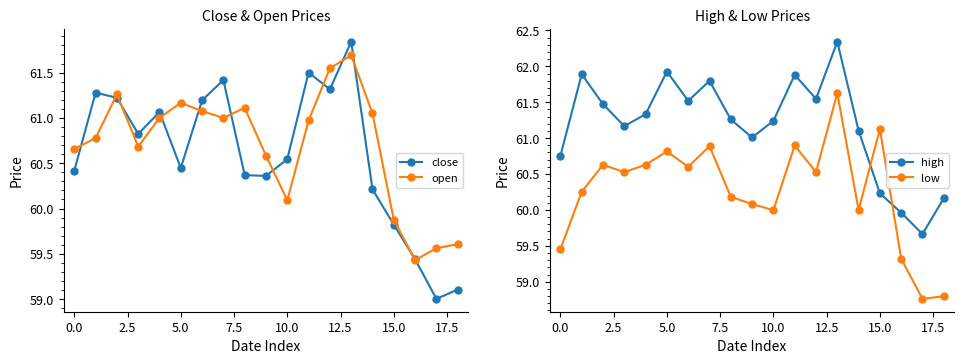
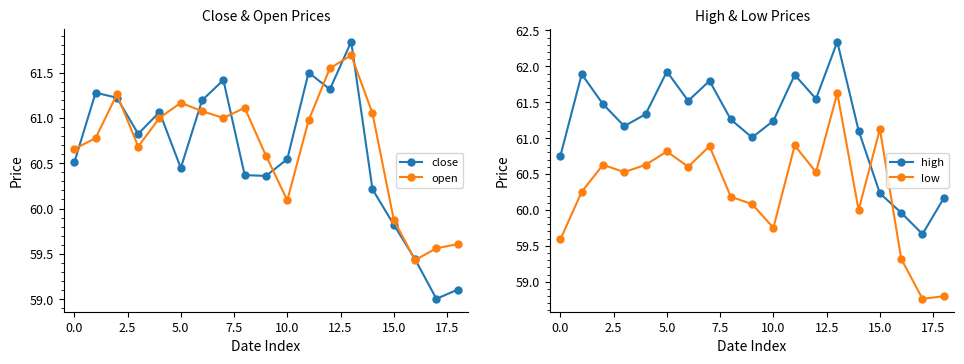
  {
    "Close & Open Prices": {
      "close": {
-       "0.0": 60.4,
+       "0.0": 60.5,
        "5.0": 60.4,
        "10.0": 60.5,
        "15.0": 59.8
      },
      "open": {
        "0.0": 60.7,
        "5.0": 61.2,
        "10.0": 60.1,
        "15.0": 59.9
      }
    },
    "High & Low Prices": {
      "high": {
        "0.0": 60.8,
        "5.0": 61.9,
        "10.0": 61.2,
        "15.0": 60.2
      },
      "low": {
-       "0.0": 59.5,
+       "0.0": 59.6,
        "5.0": 60.8,
-       "10.0": 60.0,
+       "10.0": 59.8,
        "15.0": 61.1
      }
    }
  }
